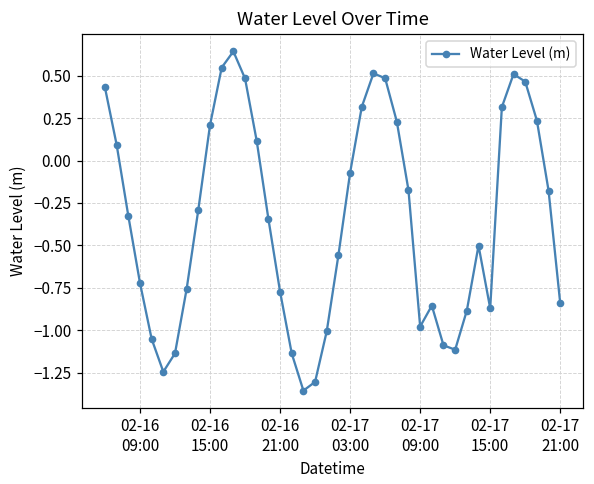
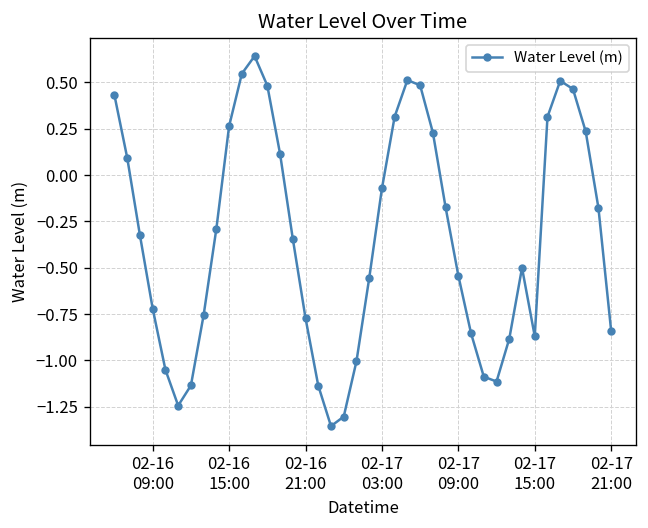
  {
    "02-16 09:00": -0.72,
-   "02-16 15:00": 0.21,
+   "02-16 15:00": 0.26,
    "02-16 21:00": -0.77,
    "02-17 03:00": -0.07,
-   "02-17 09:00": -0.98,
+   "02-17 09:00": -0.54,
    "02-17 15:00": -0.87,
    "02-17 21:00": -0.84
  }
